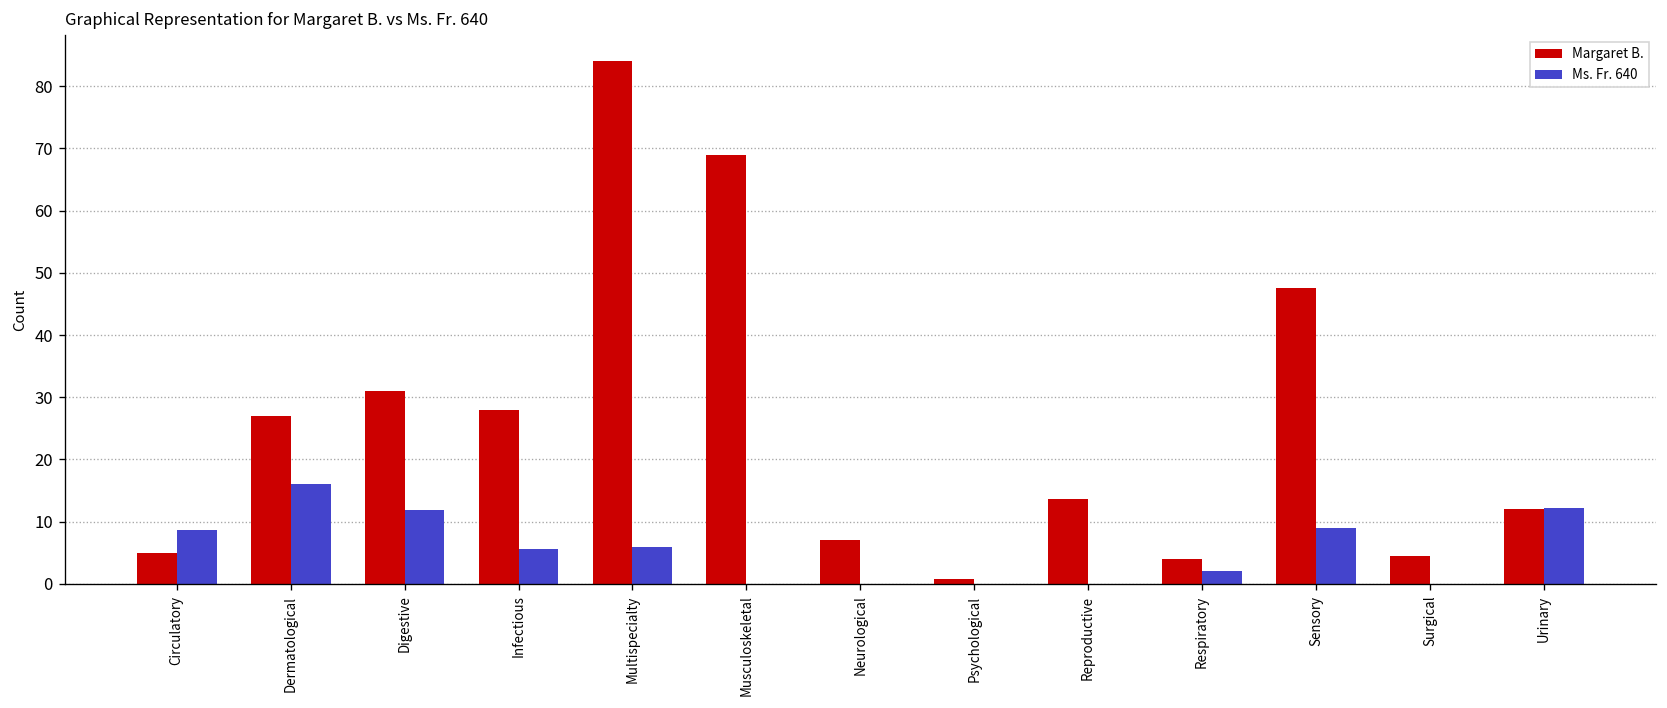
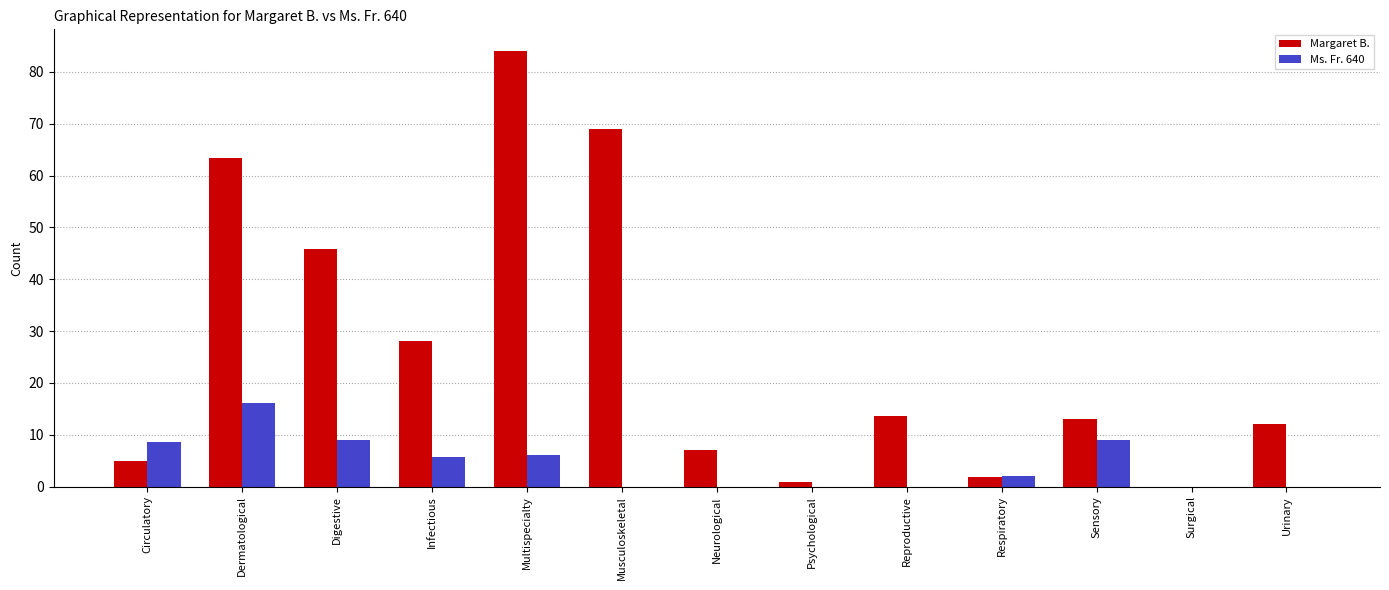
  {
    "Margaret B.": {
      "Circulatory": 5,
-     "Dermatological": 27,
-     "Digestive": 31,
+     "Dermatological": 63,
+     "Digestive": 46,
      "Infectious": 28,
      "Multispecialty": 84,
      "Musculoskeletal": 69,
      "Neurological": 7,
      "Psychological": 1,
      "Reproductive": 14,
-     "Respiratory": 4,
-     "Sensory": 48,
-     "Surgical": 5,
+     "Respiratory": 2,
+     "Sensory": 13,
+     "Surgical": 0,
      "Urinary": 12
    },
    "Ms. Fr. 640": {
      "Circulatory": 9,
      "Dermatological": 16,
-     "Digestive": 12,
+     "Digestive": 9,
      "Infectious": 6,
      "Multispecialty": 6,
      "Musculoskeletal": 0,
      "Neurological": 0,
      "Psychological": 0,
      "Reproductive": 0,
      "Respiratory": 2,
      "Sensory": 9,
      "Surgical": 0,
-     "Urinary": 12
+     "Urinary": 0
    }
  }
